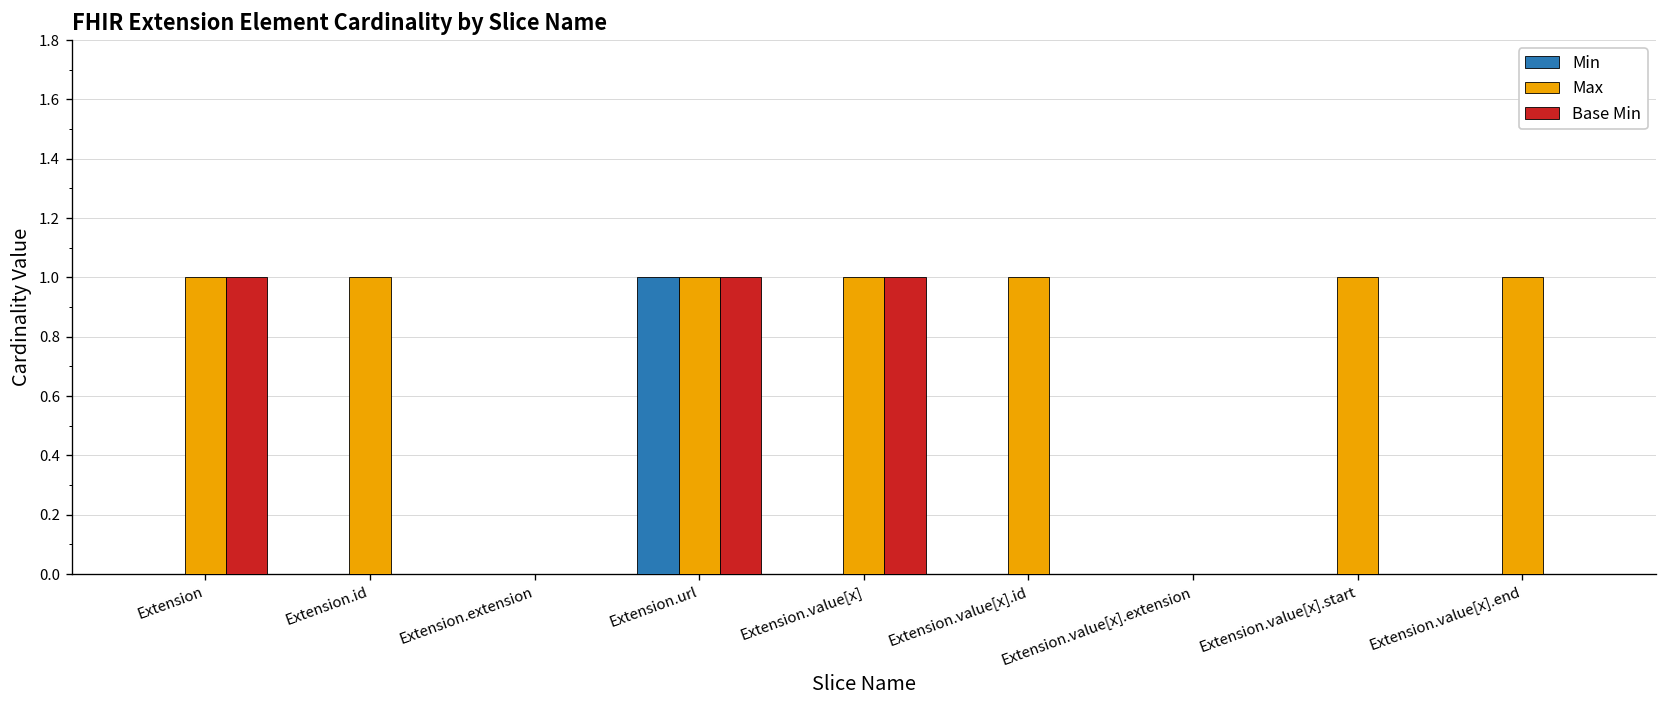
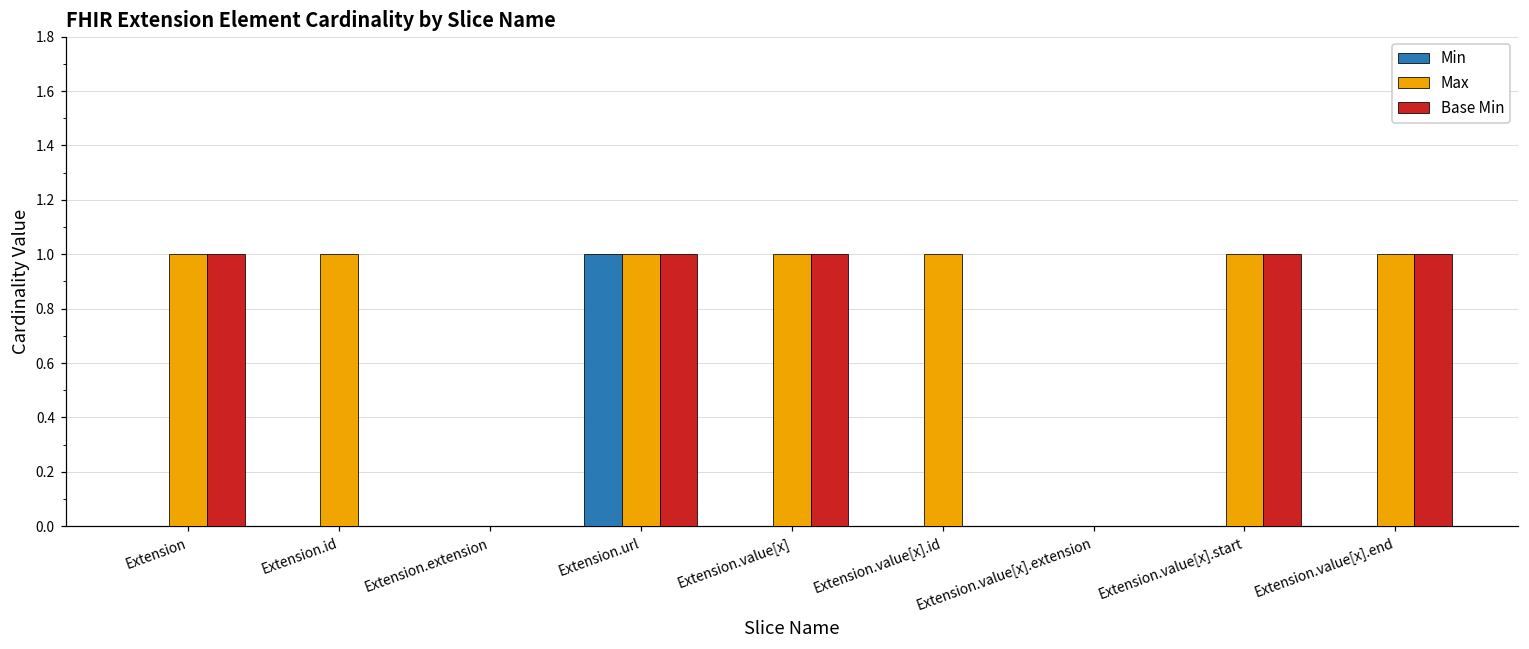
  {
    "Min": {
      "Extension": 0,
      "Extension.id": 0,
      "Extension.extension": 0,
      "Extension.url": 1,
      "Extension.value[x]": 0,
      "Extension.value[x].id": 0,
      "Extension.value[x].extension": 0,
      "Extension.value[x].start": 0,
      "Extension.value[x].end": 0
    },
    "Max": {
      "Extension": 1,
      "Extension.id": 1,
      "Extension.extension": 0,
      "Extension.url": 1,
      "Extension.value[x]": 1,
      "Extension.value[x].id": 1,
      "Extension.value[x].extension": 0,
      "Extension.value[x].start": 1,
      "Extension.value[x].end": 1
    },
    "Base Min": {
      "Extension": 1,
      "Extension.id": 0,
      "Extension.extension": 0,
      "Extension.url": 1,
      "Extension.value[x]": 1,
      "Extension.value[x].id": 0,
      "Extension.value[x].extension": 0,
-     "Extension.value[x].start": 0,
-     "Extension.value[x].end": 0
+     "Extension.value[x].start": 1,
+     "Extension.value[x].end": 1
    }
  }
